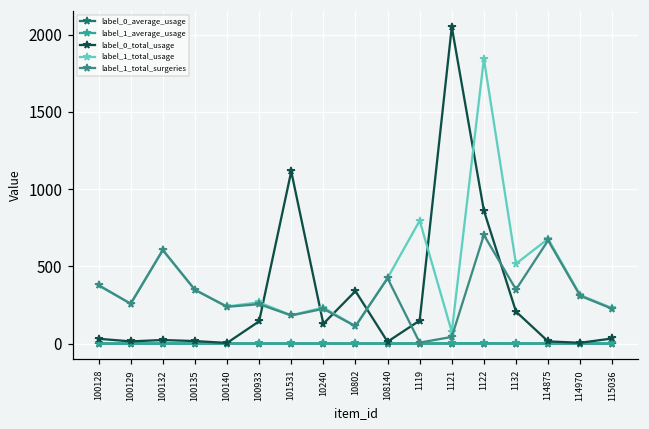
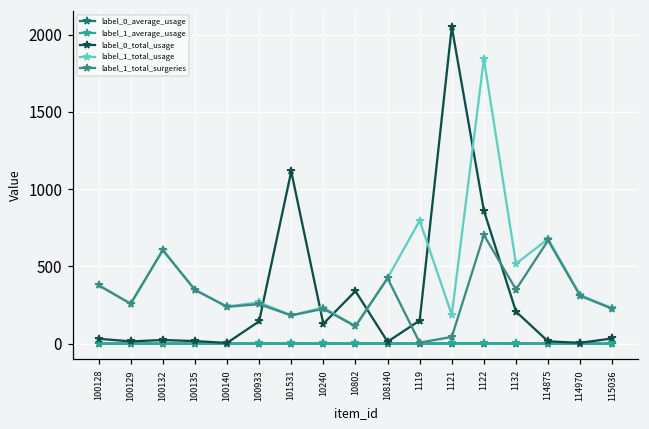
  {
    "label_0_total_usage": {
      "100128": 30,
      "100132": 20,
      "100933": 140,
      "101531": 1120,
      "10240": 130,
      "10802": 340,
      "1119": 150,
      "1121": 2050,
      "1122": 860,
      "1132": 210,
      "115036": 30
    },
    "label_1_total_usage": {
      "1119": 800,
-     "1121": 80,
+     "1121": 190,
      "1122": 1840,
      "1132": 520
    }
  }
